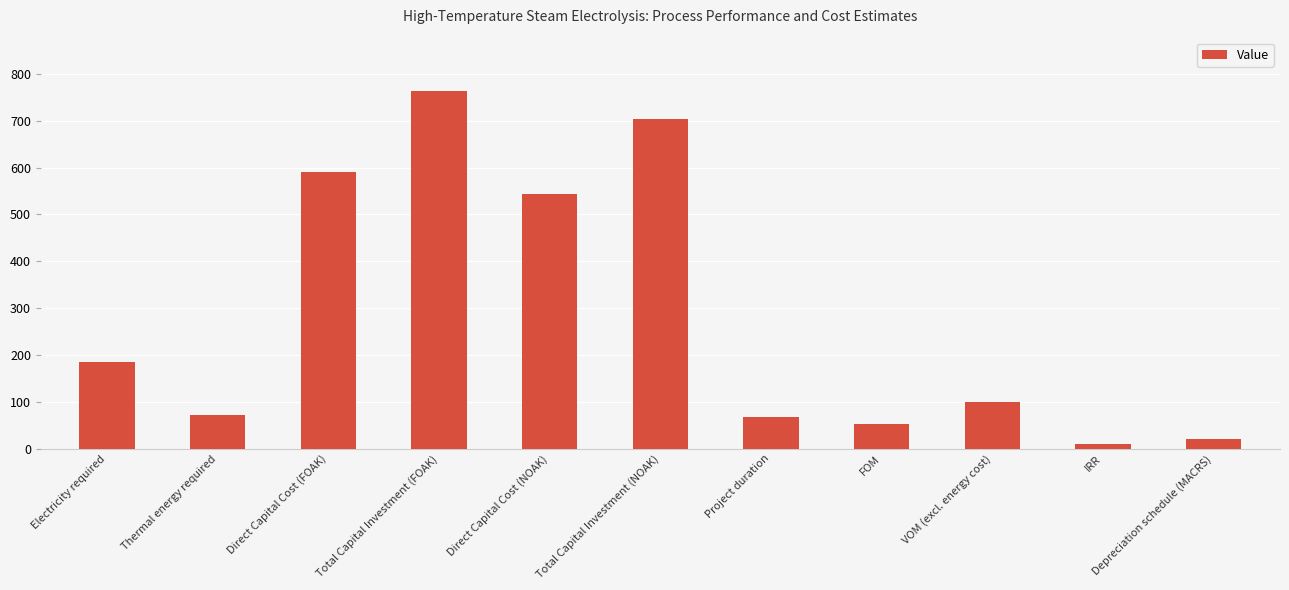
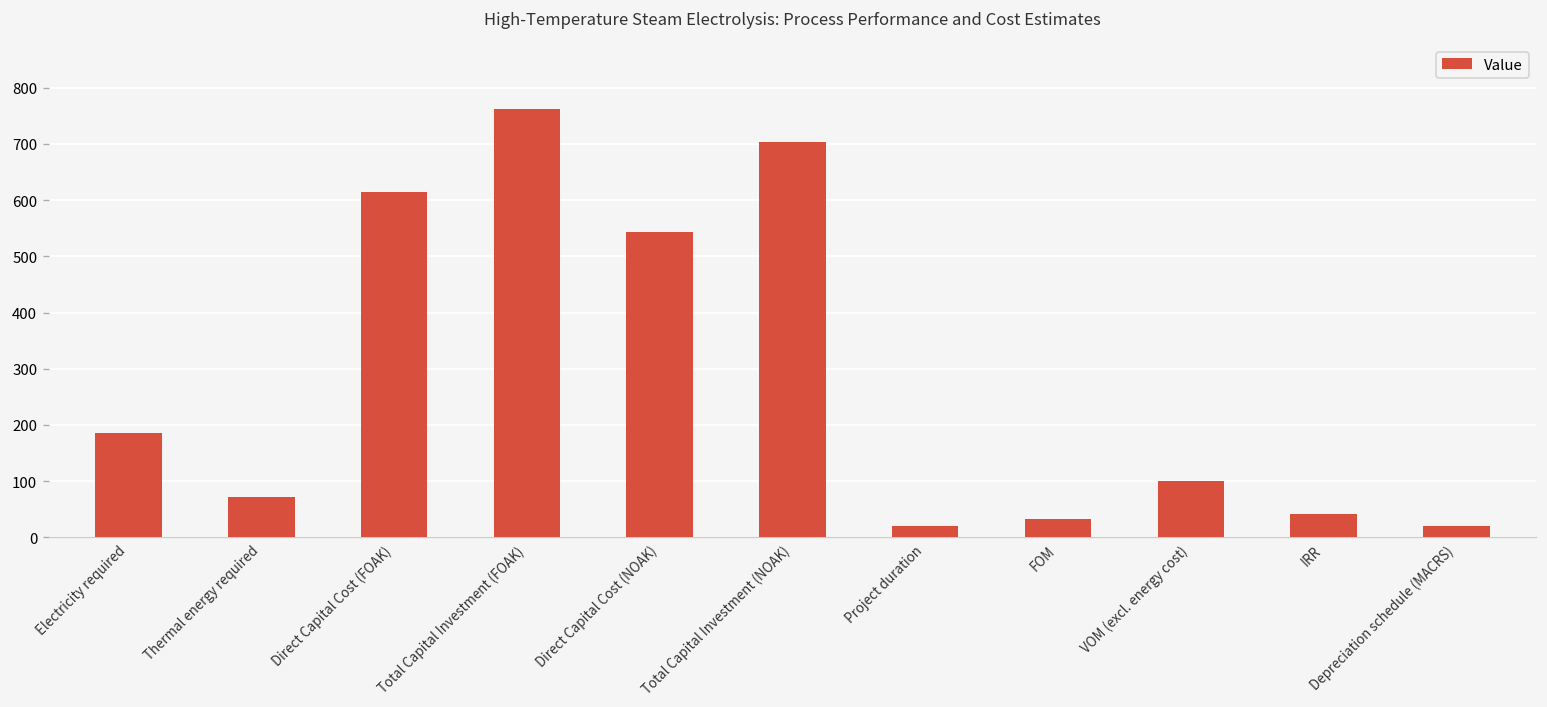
  {
    "Electricity required": 190,
    "Thermal energy required": 70,
-   "Direct Capital Cost (FOAK)": 590,
+   "Direct Capital Cost (FOAK)": 610,
    "Total Capital Investment (FOAK)": 760,
    "Direct Capital Cost (NOAK)": 540,
    "Total Capital Investment (NOAK)": 700,
-   "Project duration": 70,
-   "FOM": 50,
+   "Project duration": 20,
+   "FOM": 30,
    "VOM (excl. energy cost)": 100,
-   "IRR": 10,
+   "IRR": 40,
    "Depreciation schedule (MACRS)": 20
  }
